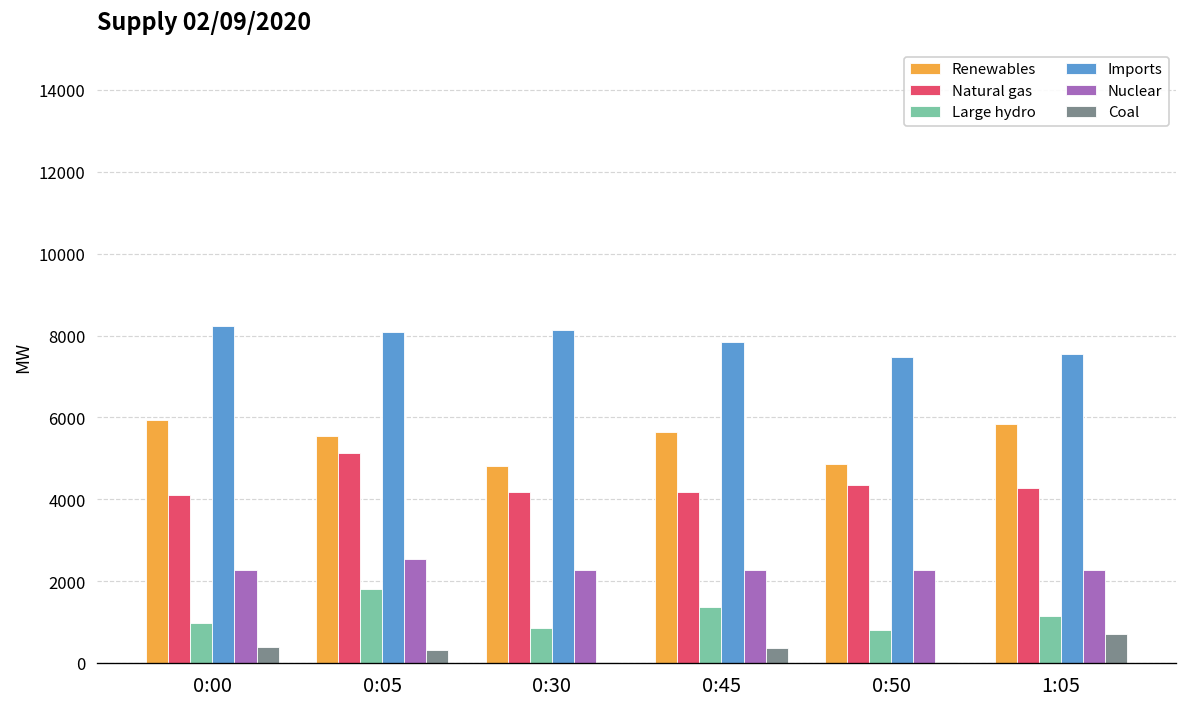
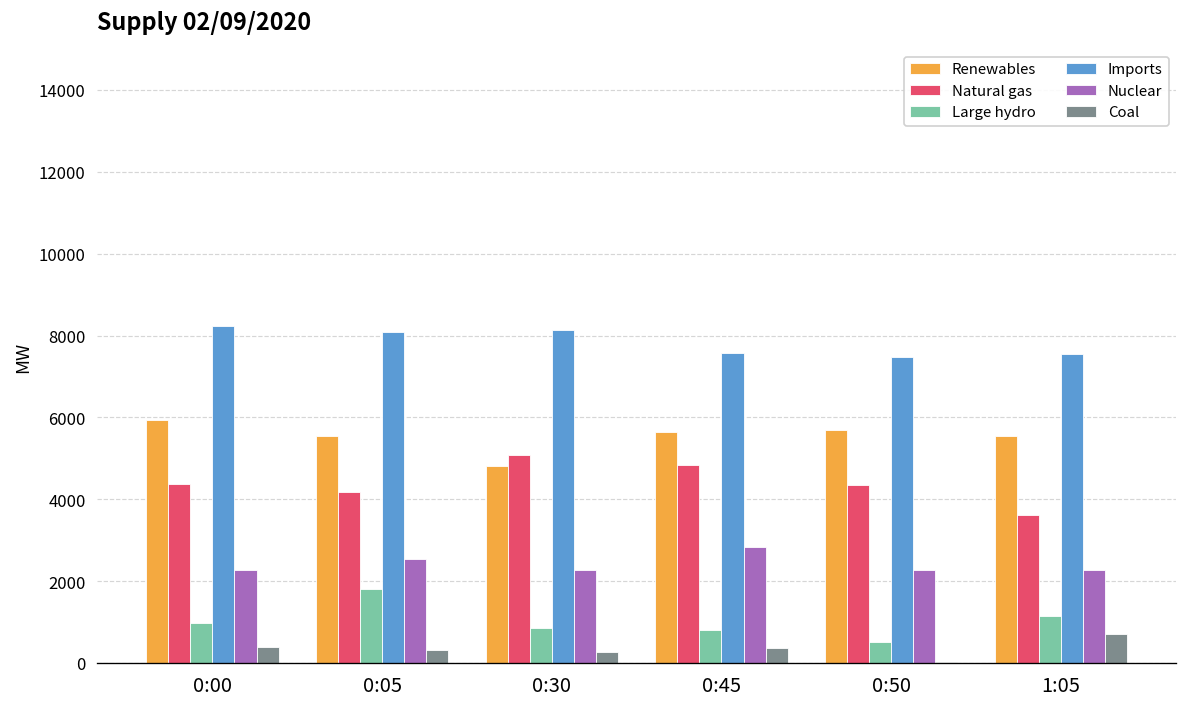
  {
    "Renewables": {
      "0:00": 5900,
      "0:05": 5500,
      "0:30": 4800,
      "0:45": 5700,
-     "0:50": 4900,
-     "1:05": 5800
+     "0:50": 5700,
+     "1:05": 5500
    },
    "Natural gas": {
-     "0:00": 4100,
-     "0:05": 5100,
-     "0:30": 4200,
-     "0:45": 4200,
+     "0:00": 4400,
+     "0:05": 4200,
+     "0:30": 5100,
+     "0:45": 4800,
      "0:50": 4300,
-     "1:05": 4300
+     "1:05": 3600
    },
    "Large hydro": {
      "0:00": 1000,
      "0:05": 1800,
      "0:30": 800,
-     "0:45": 1400,
-     "0:50": 800,
+     "0:45": 800,
+     "0:50": 500,
      "1:05": 1100
    },
    "Imports": {
      "0:00": 8200,
      "0:05": 8100,
      "0:30": 8100,
-     "0:45": 7900,
+     "0:45": 7600,
      "0:50": 7500,
      "1:05": 7600
    },
    "Nuclear": {
      "0:00": 2300,
      "0:05": 2500,
      "0:30": 2300,
-     "0:45": 2300,
+     "0:45": 2800,
      "0:50": 2300,
      "1:05": 2300
    },
    "Coal": {
      "0:00": 400,
      "0:05": 300,
-     "0:30": 0,
+     "0:30": 300,
      "0:45": 400,
      "1:05": 700
    }
  }
